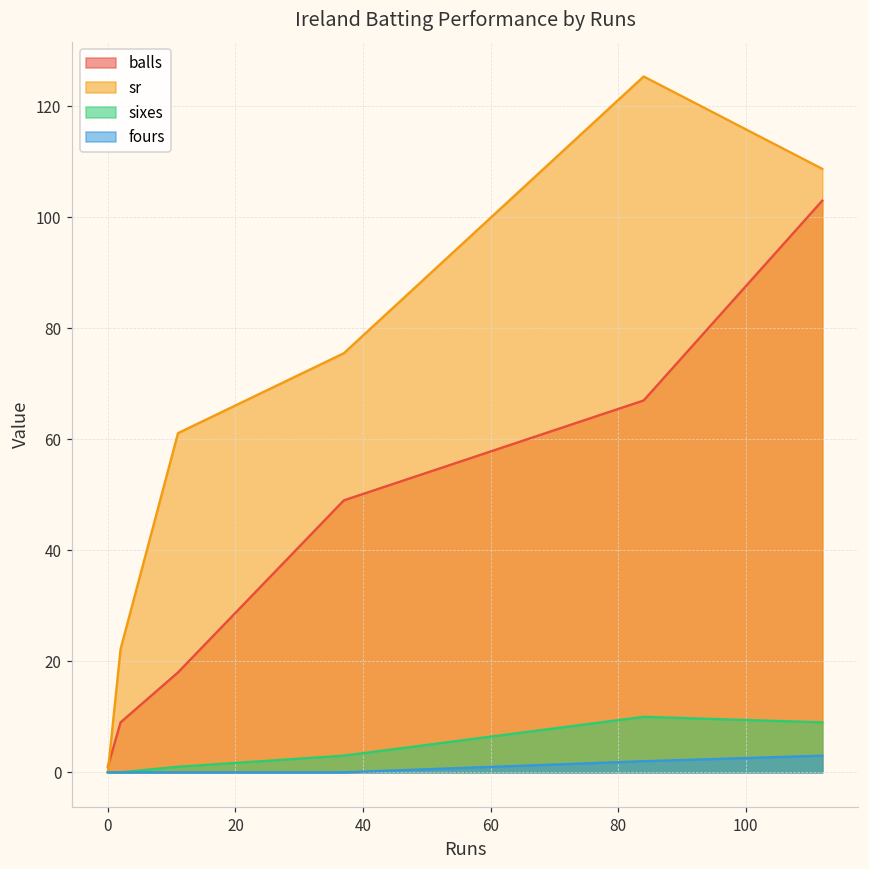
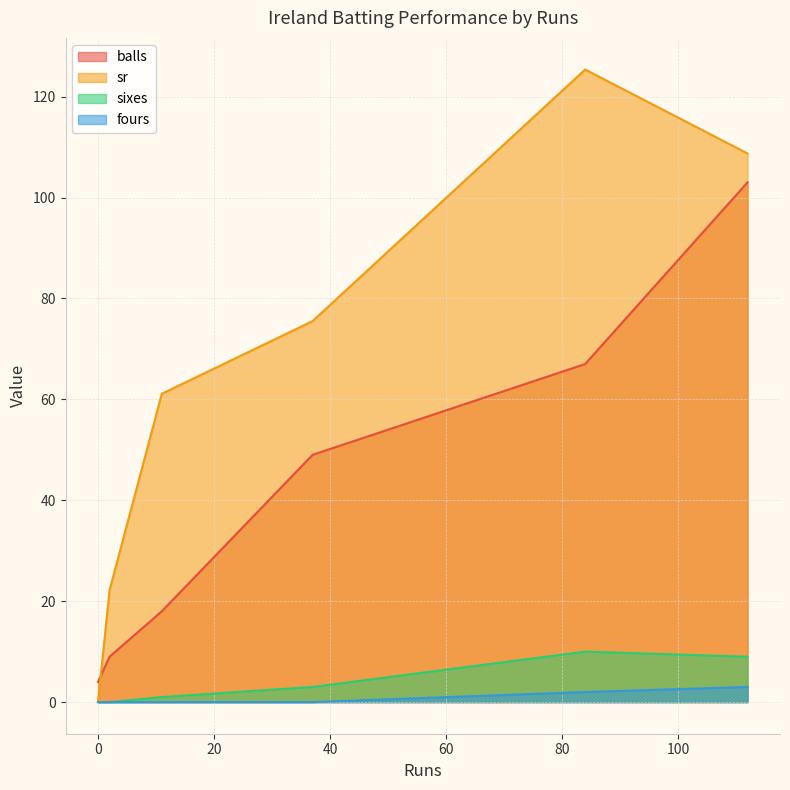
  {
    "balls": {
-     "0": 1
+     "0": 4
    }
  }
